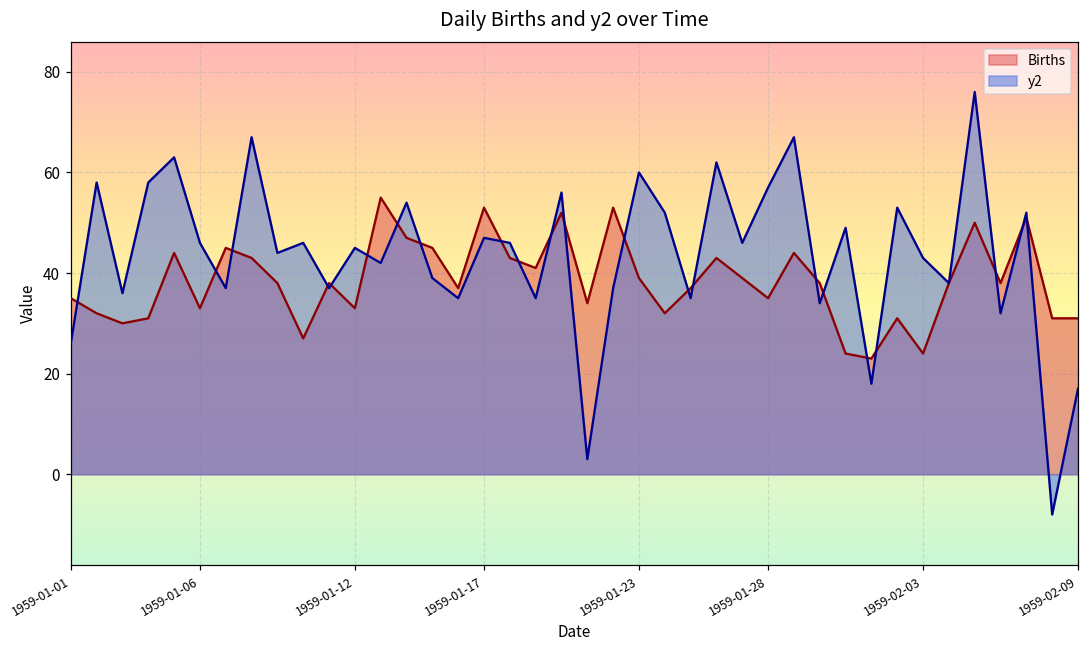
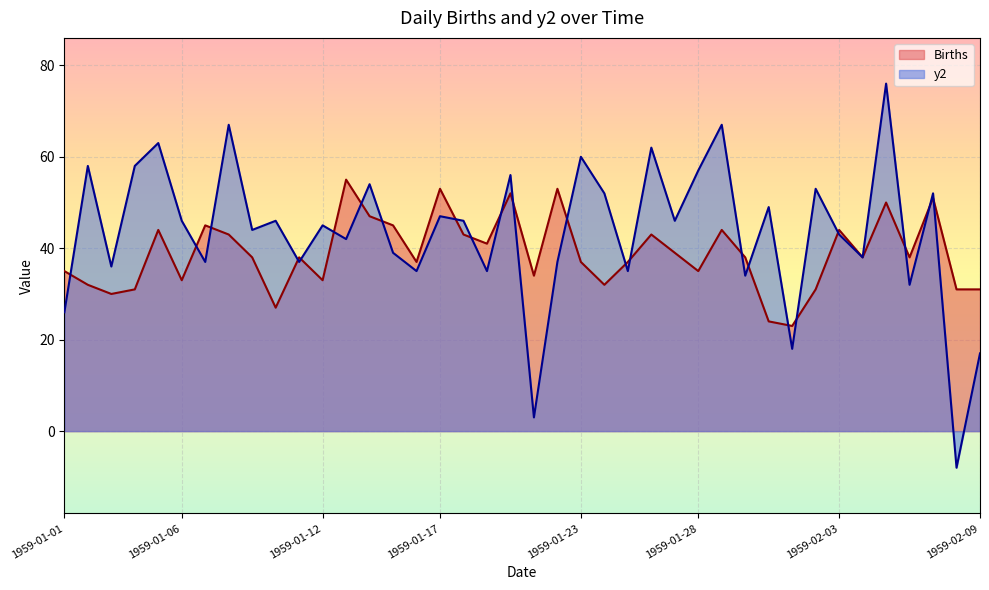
  {
    "Births": {
      "1959-01-01": 35,
      "1959-01-06": 33,
      "1959-01-12": 33,
      "1959-01-17": 53,
-     "1959-01-23": 39,
+     "1959-01-23": 37,
      "1959-01-28": 35,
-     "1959-02-03": 24,
+     "1959-02-03": 44,
      "1959-02-09": 31
    }
  }
